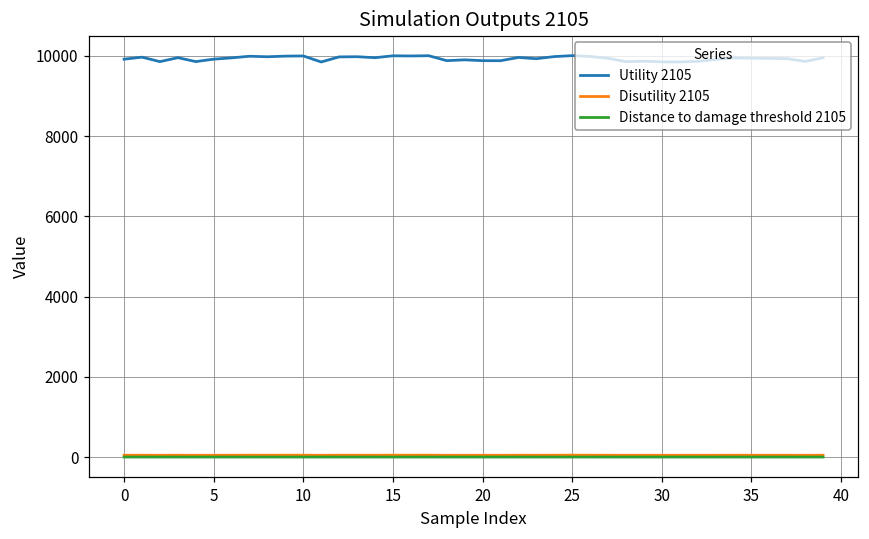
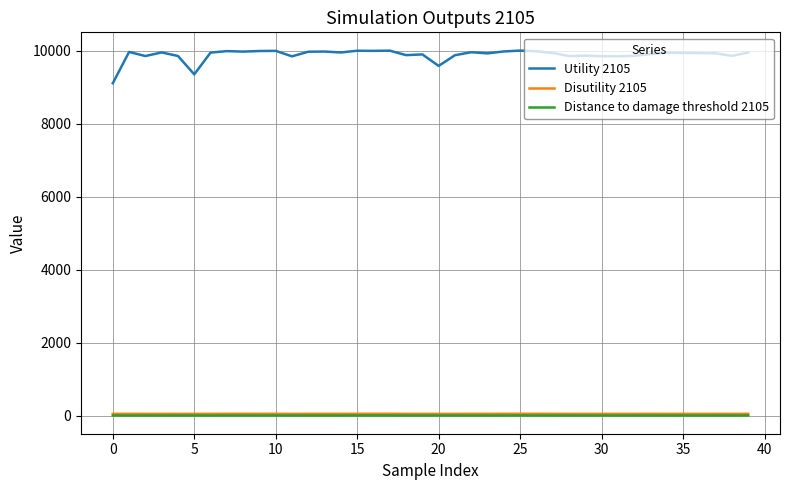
  {
    "Utility 2105": {
-     "0": 9900,
-     "5": 9900,
+     "0": 9100,
+     "5": 9400,
      "10": 10000,
      "15": 10000,
-     "20": 9900,
+     "20": 9600,
      "25": 10000
    }
  }
